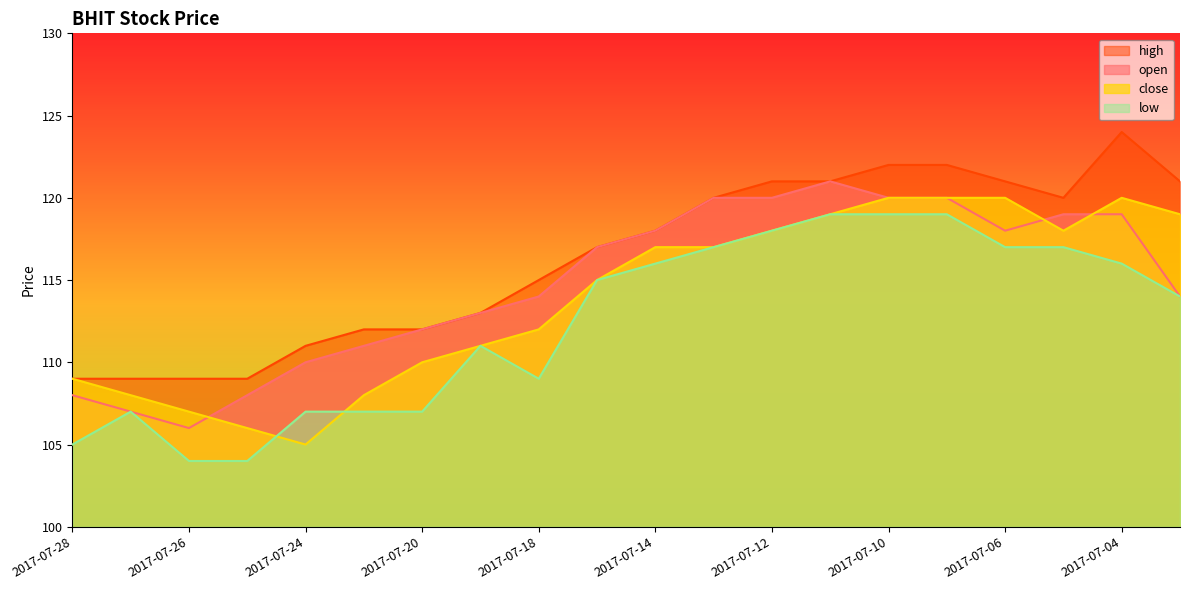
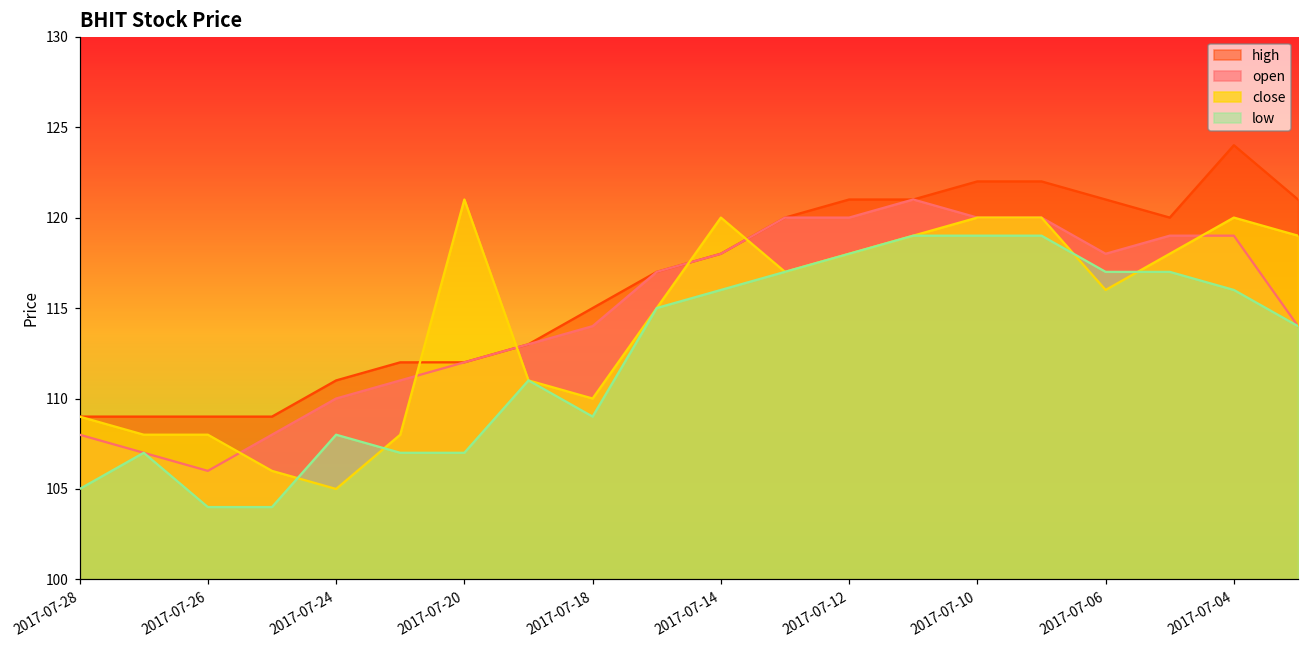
  {
    "close": {
-     "2017-07-26": 107,
+     "2017-07-26": 108,
      "2017-07-24": 105,
-     "2017-07-20": 110,
-     "2017-07-18": 112,
-     "2017-07-14": 117,
-     "2017-07-06": 120,
+     "2017-07-20": 121,
+     "2017-07-18": 110,
+     "2017-07-14": 120,
+     "2017-07-06": 116,
      "2017-07-04": 120
    },
    "low": {
      "2017-07-28": 105,
      "2017-07-26": 104,
-     "2017-07-24": 107,
+     "2017-07-24": 108,
      "2017-07-20": 107,
      "2017-07-18": 109,
      "2017-07-14": 116,
      "2017-07-10": 119,
      "2017-07-06": 117,
      "2017-07-04": 116
    }
  }
